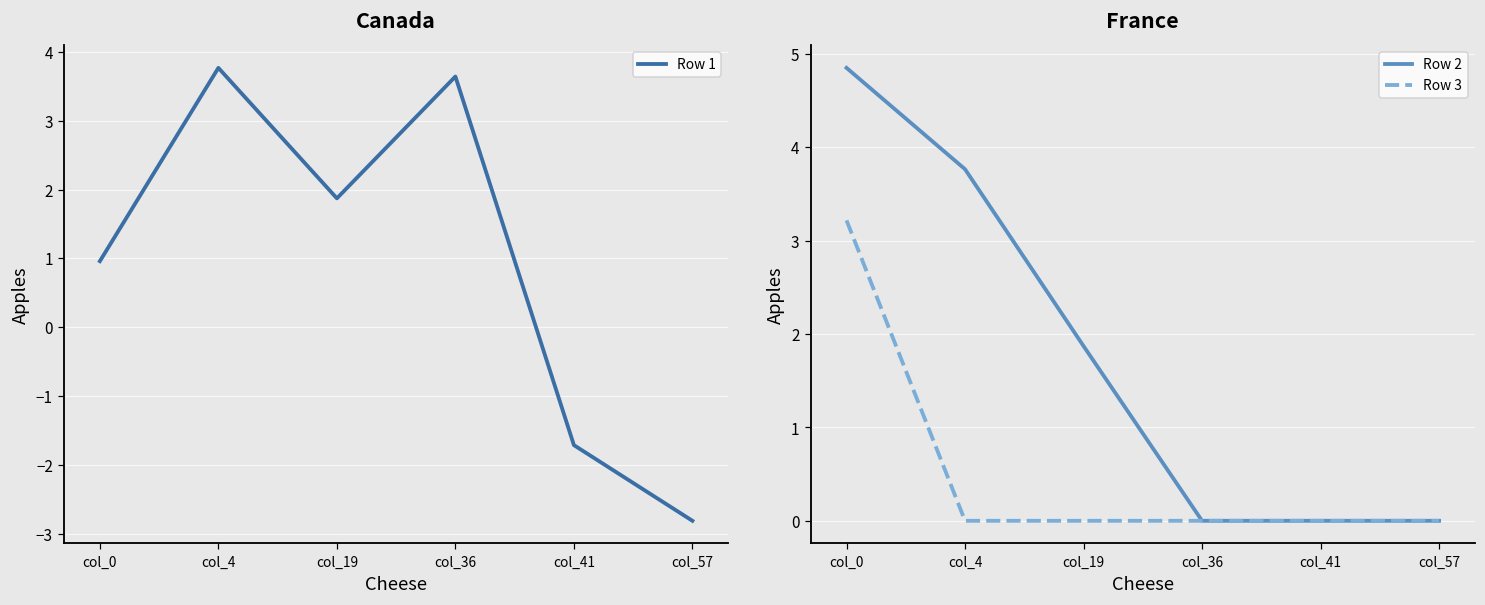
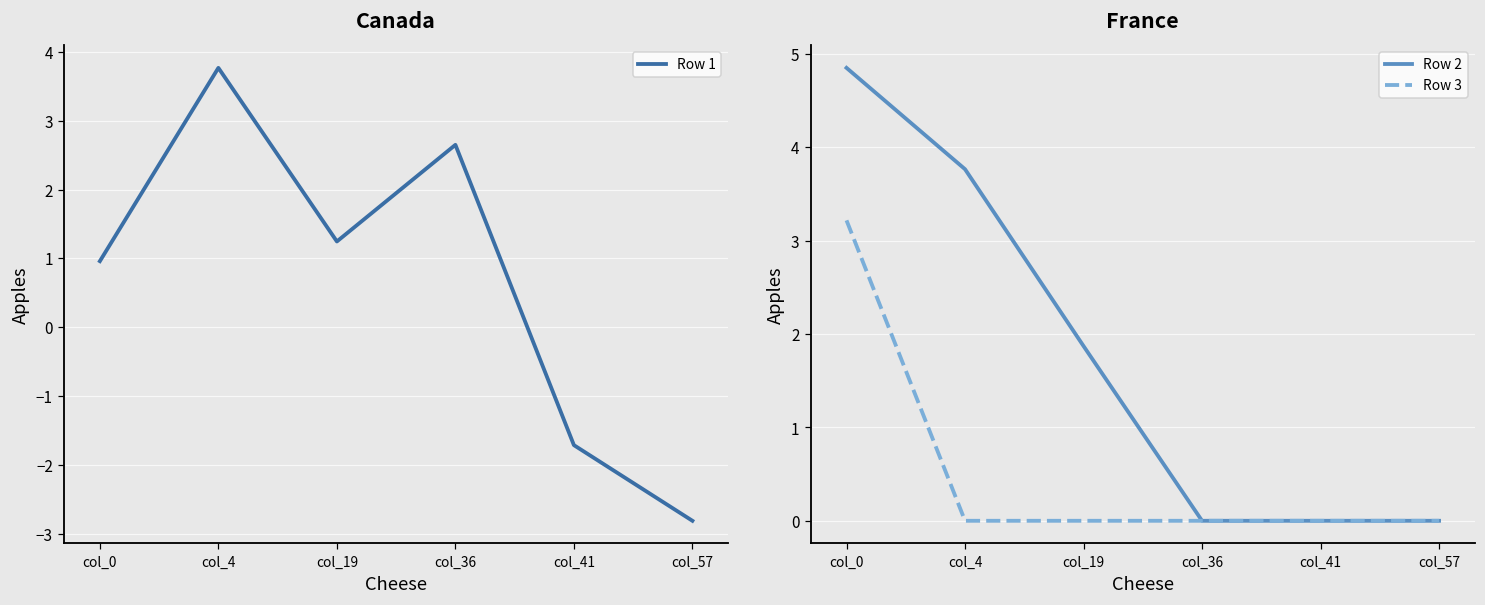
  {
    "Canada": {
      "col_0": 1.0,
      "col_4": 3.8,
-     "col_19": 1.9,
-     "col_36": 3.6,
+     "col_19": 1.2,
+     "col_36": 2.6,
      "col_41": -1.7,
      "col_57": -2.8
    }
  }
